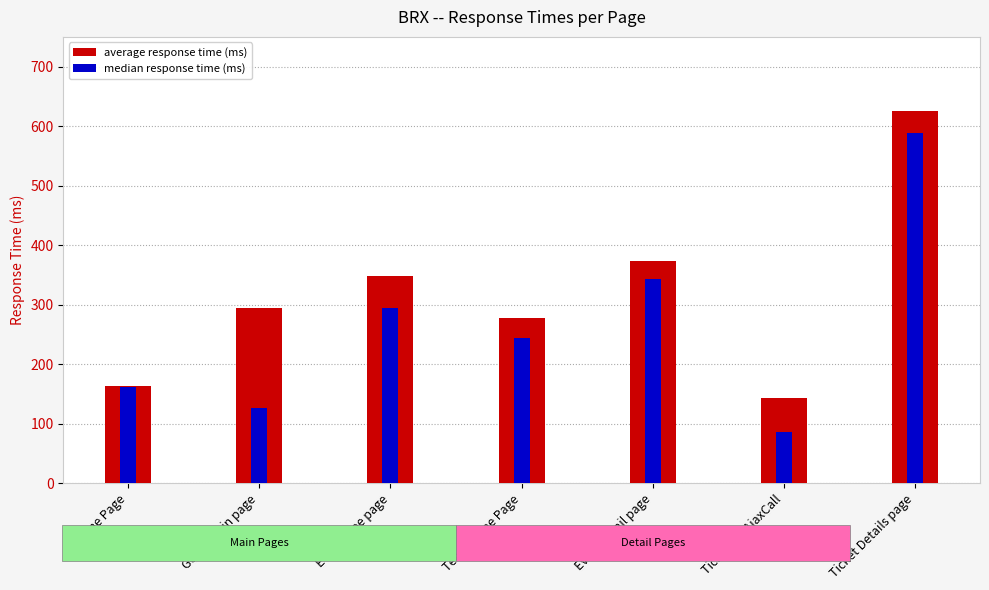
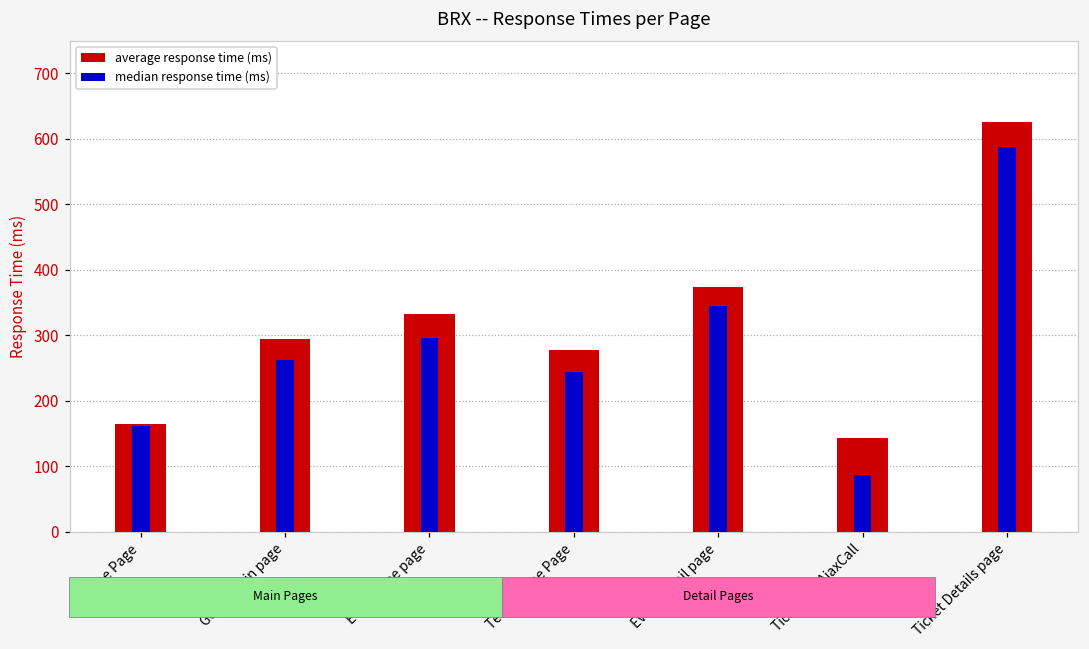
  {
    "average response time (ms)": {
      "Home Page": 160,
      "Genre main page": 290,
-     "Event Type page": 350,
+     "Event Type page": 330,
      "Team Name Page": 280,
      "Event detail page": 370,
      "TicketList AjaxCall": 140,
      "Ticket Details page": 630
    },
    "median response time (ms)": {
      "Home Page": 160,
-     "Genre main page": 130
+     "Genre main page": 260
    }
  }
